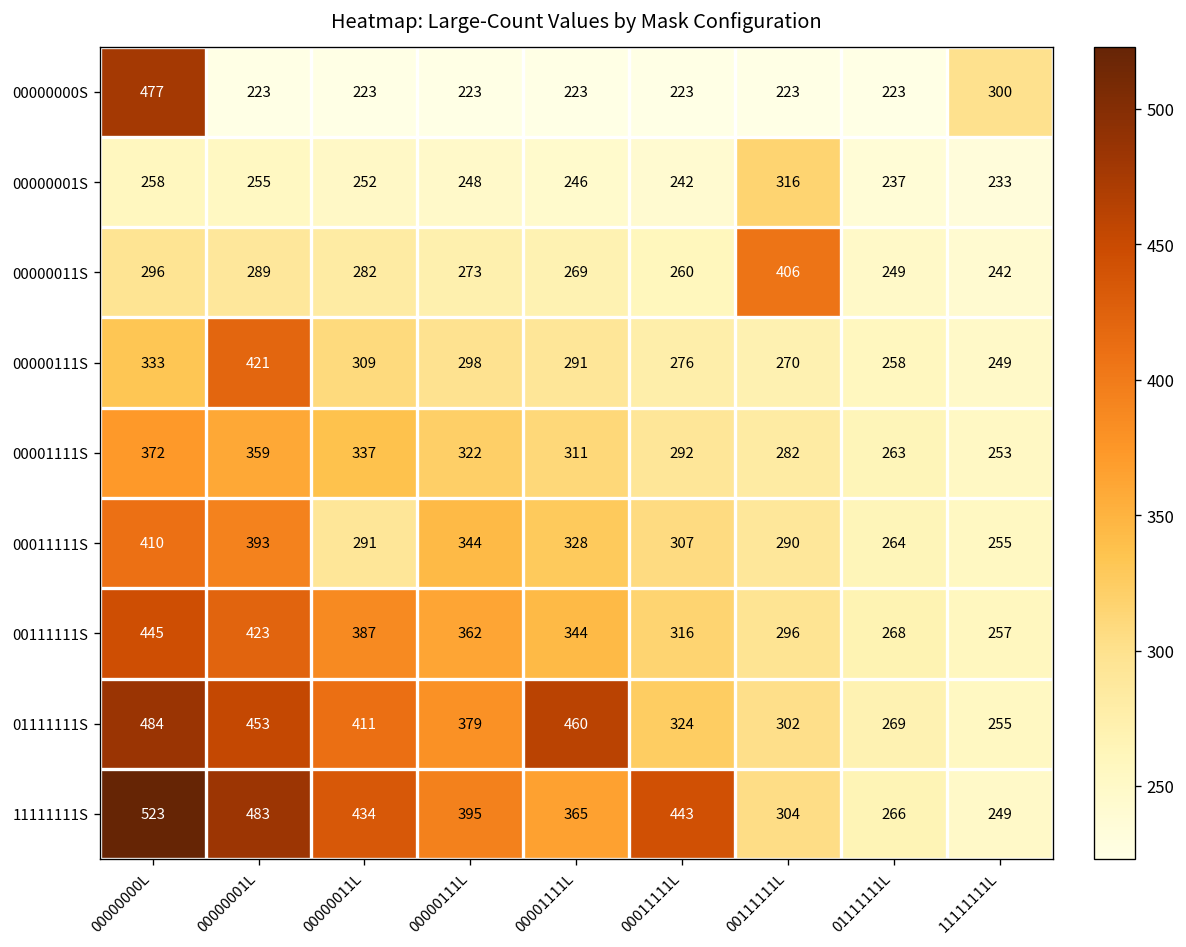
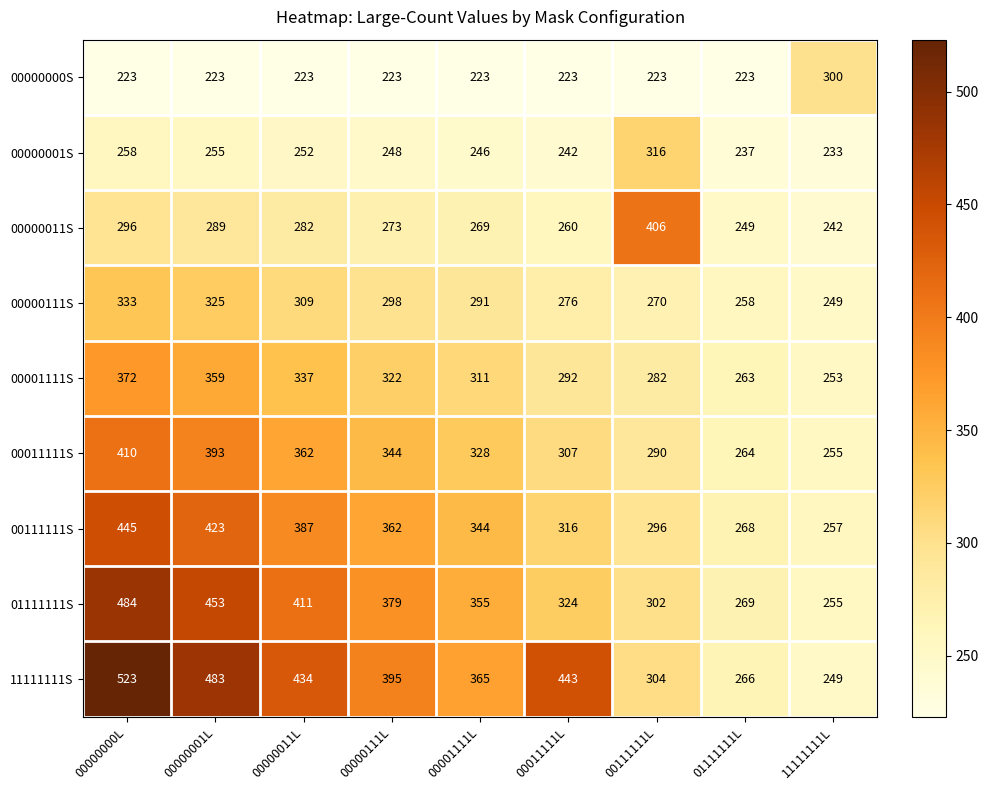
  {
    "00000000S": {
-     "00000000L": 477,
+     "00000000L": 223,
      "00000001L": 223,
      "00000011L": 223,
      "00000111L": 223,
      "00001111L": 223,
      "00011111L": 223,
      "00111111L": 223,
      "01111111L": 223,
      "11111111L": 300
    },
    "00000001S": {
      "00000000L": 258,
      "00000001L": 255,
      "00000011L": 252,
      "00000111L": 248,
      "00001111L": 246,
      "00011111L": 242,
      "00111111L": 316,
      "01111111L": 237,
      "11111111L": 233
    },
    "00000011S": {
      "00000000L": 296,
      "00000001L": 289,
      "00000011L": 282,
      "00000111L": 273,
      "00001111L": 269,
      "00011111L": 260,
      "00111111L": 406,
      "01111111L": 249,
      "11111111L": 242
    },
    "00000111S": {
      "00000000L": 333,
-     "00000001L": 421,
+     "00000001L": 325,
      "00000011L": 309,
      "00000111L": 298,
      "00001111L": 291,
      "00011111L": 276,
      "00111111L": 270,
      "01111111L": 258,
      "11111111L": 249
    },
    "00001111S": {
      "00000000L": 372,
      "00000001L": 359,
      "00000011L": 337,
      "00000111L": 322,
      "00001111L": 311,
      "00011111L": 292,
      "00111111L": 282,
      "01111111L": 263,
      "11111111L": 253
    },
    "00011111S": {
      "00000000L": 410,
      "00000001L": 393,
-     "00000011L": 291,
+     "00000011L": 362,
      "00000111L": 344,
      "00001111L": 328,
      "00011111L": 307,
      "00111111L": 290,
      "01111111L": 264,
      "11111111L": 255
    },
    "00111111S": {
      "00000000L": 445,
      "00000001L": 423,
      "00000011L": 387,
      "00000111L": 362,
      "00001111L": 344,
      "00011111L": 316,
      "00111111L": 296,
      "01111111L": 268,
      "11111111L": 257
    },
    "01111111S": {
      "00000000L": 484,
      "00000001L": 453,
      "00000011L": 411,
      "00000111L": 379,
-     "00001111L": 460,
+     "00001111L": 355,
      "00011111L": 324,
      "00111111L": 302,
      "01111111L": 269,
      "11111111L": 255
    },
    "11111111S": {
      "00000000L": 523,
      "00000001L": 483,
      "00000011L": 434,
      "00000111L": 395,
      "00001111L": 365,
      "00011111L": 443,
      "00111111L": 304,
      "01111111L": 266,
      "11111111L": 249
    }
  }
